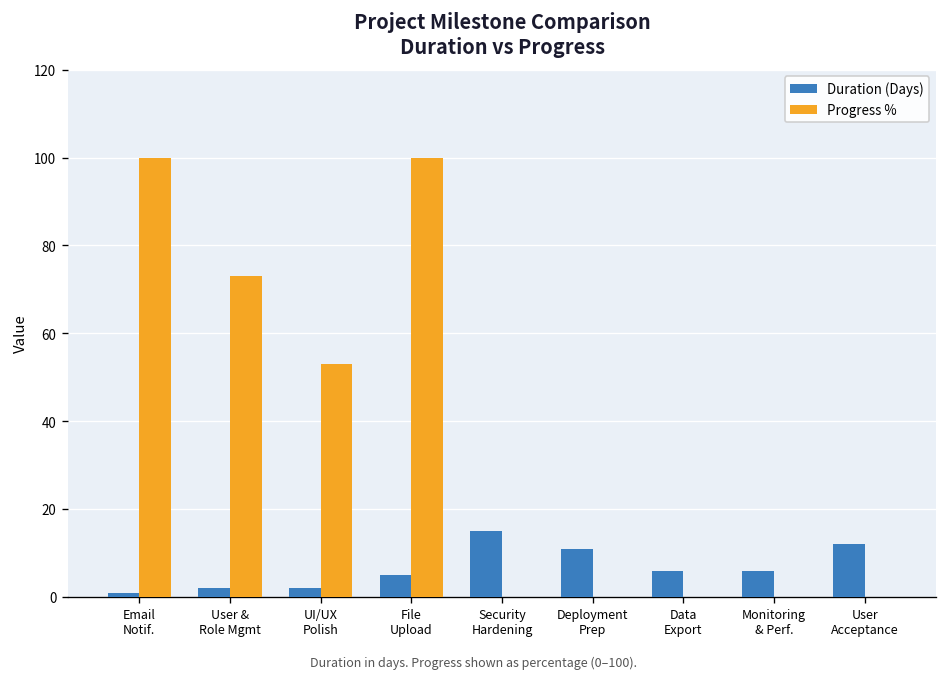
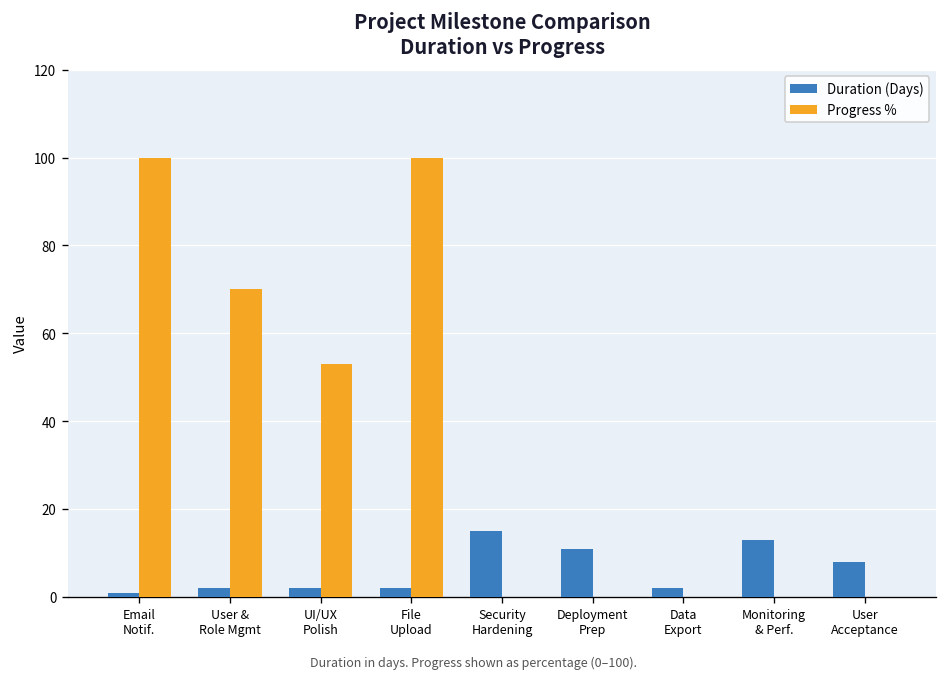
  {
    "Duration (Days)": {
      "Email Notif.": 1,
      "User & Role Mgmt": 2,
      "UI/UX Polish": 2,
-     "File Upload": 5,
+     "File Upload": 2,
      "Security Hardening": 15,
      "Deployment Prep": 11,
-     "Data Export": 6,
-     "Monitoring & Perf.": 6,
-     "User Acceptance": 12
+     "Data Export": 2,
+     "Monitoring & Perf.": 13,
+     "User Acceptance": 8
    },
    "Progress %": {
      "Email Notif.": 100,
-     "User & Role Mgmt": 73,
+     "User & Role Mgmt": 70,
      "UI/UX Polish": 53,
      "File Upload": 100,
      "Security Hardening": 0,
      "Deployment Prep": 0,
      "Data Export": 0,
      "Monitoring & Perf.": 0,
      "User Acceptance": 0
    }
  }
